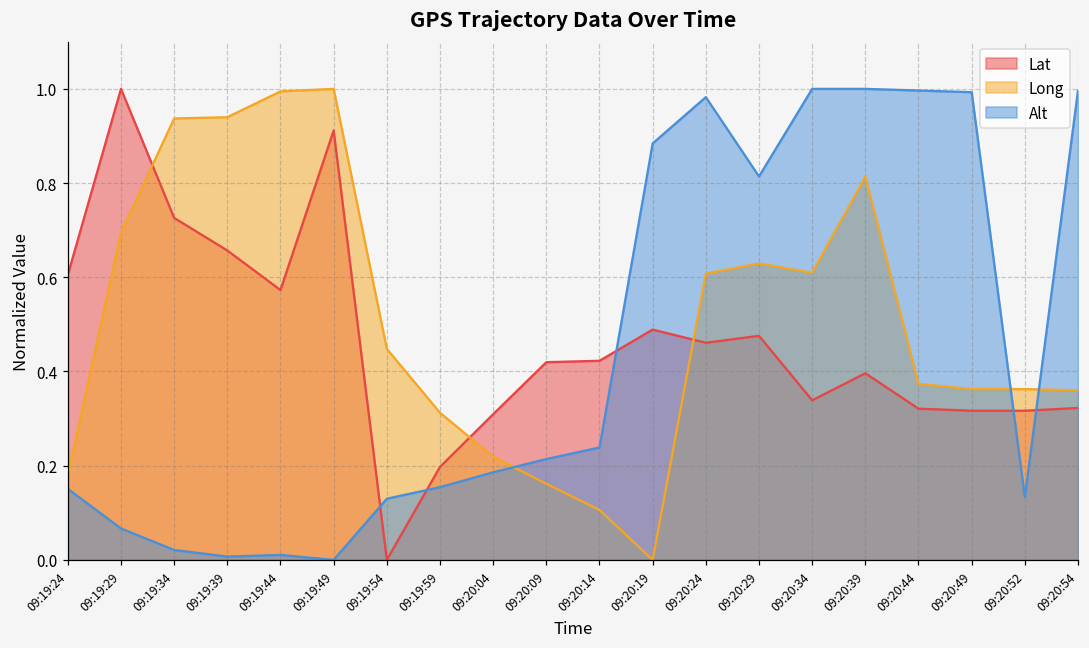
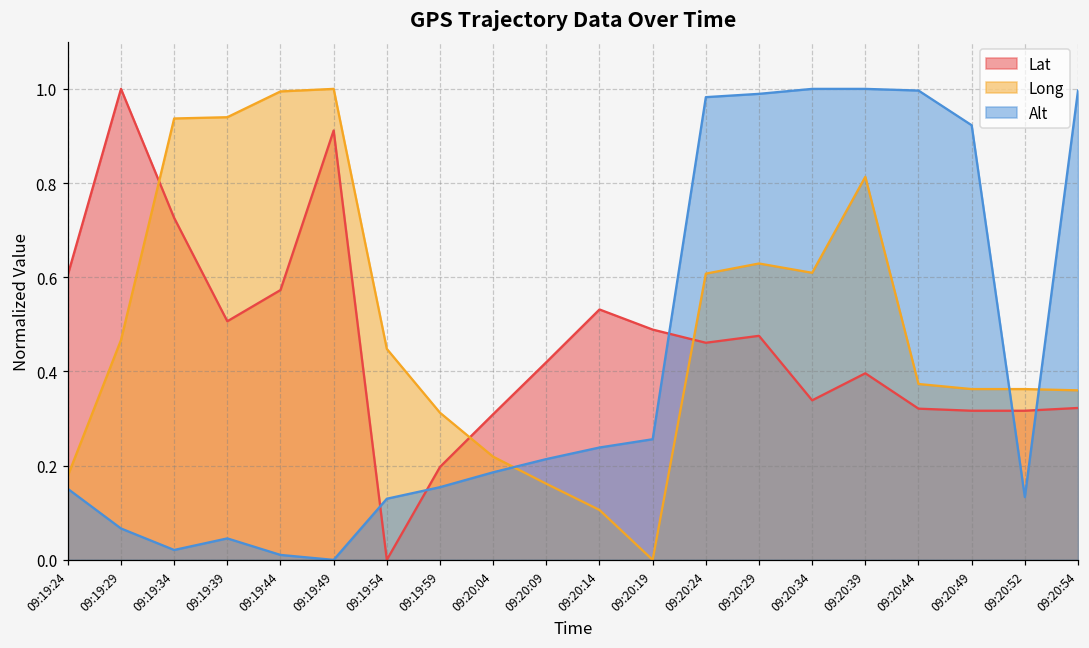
  {
    "Lat": {
      "09:19:24": 0.61,
      "09:19:29": 1.00,
      "09:19:34": 0.73,
-     "09:19:39": 0.66,
+     "09:19:39": 0.51,
      "09:19:44": 0.57,
      "09:19:49": 0.91,
      "09:19:54": 0.00,
      "09:19:59": 0.20,
      "09:20:04": 0.31,
      "09:20:09": 0.42,
-     "09:20:14": 0.42,
+     "09:20:14": 0.53,
      "09:20:19": 0.49,
      "09:20:24": 0.46,
      "09:20:29": 0.48,
      "09:20:34": 0.34,
      "09:20:39": 0.40,
      "09:20:44": 0.32,
      "09:20:49": 0.32,
      "09:20:52": 0.32,
      "09:20:54": 0.32
    },
    "Long": {
      "09:19:24": 0.18,
-     "09:19:29": 0.69,
+     "09:19:29": 0.47,
      "09:19:34": 0.94,
      "09:19:39": 0.94,
      "09:19:44": 0.99,
      "09:19:49": 1.00,
      "09:19:54": 0.45,
      "09:19:59": 0.31,
      "09:20:04": 0.22,
      "09:20:09": 0.16,
      "09:20:14": 0.11,
      "09:20:19": 0.00,
      "09:20:24": 0.61,
      "09:20:29": 0.63,
      "09:20:34": 0.61,
      "09:20:39": 0.81,
      "09:20:44": 0.37,
      "09:20:49": 0.36,
      "09:20:52": 0.36,
      "09:20:54": 0.36
    },
    "Alt": {
      "09:19:24": 0.15,
      "09:19:29": 0.07,
      "09:19:34": 0.02,
-     "09:19:39": 0.01,
+     "09:19:39": 0.05,
      "09:19:44": 0.01,
      "09:19:49": 0.00,
      "09:19:54": 0.13,
      "09:19:59": 0.15,
      "09:20:04": 0.19,
      "09:20:09": 0.21,
      "09:20:14": 0.24,
-     "09:20:19": 0.88,
+     "09:20:19": 0.26,
      "09:20:24": 0.98,
-     "09:20:29": 0.81,
+     "09:20:29": 0.99,
      "09:20:34": 1.00,
      "09:20:39": 1.00,
      "09:20:44": 1.00,
-     "09:20:49": 0.99,
+     "09:20:49": 0.92,
      "09:20:52": 0.13,
      "09:20:54": 1.00
    }
  }
